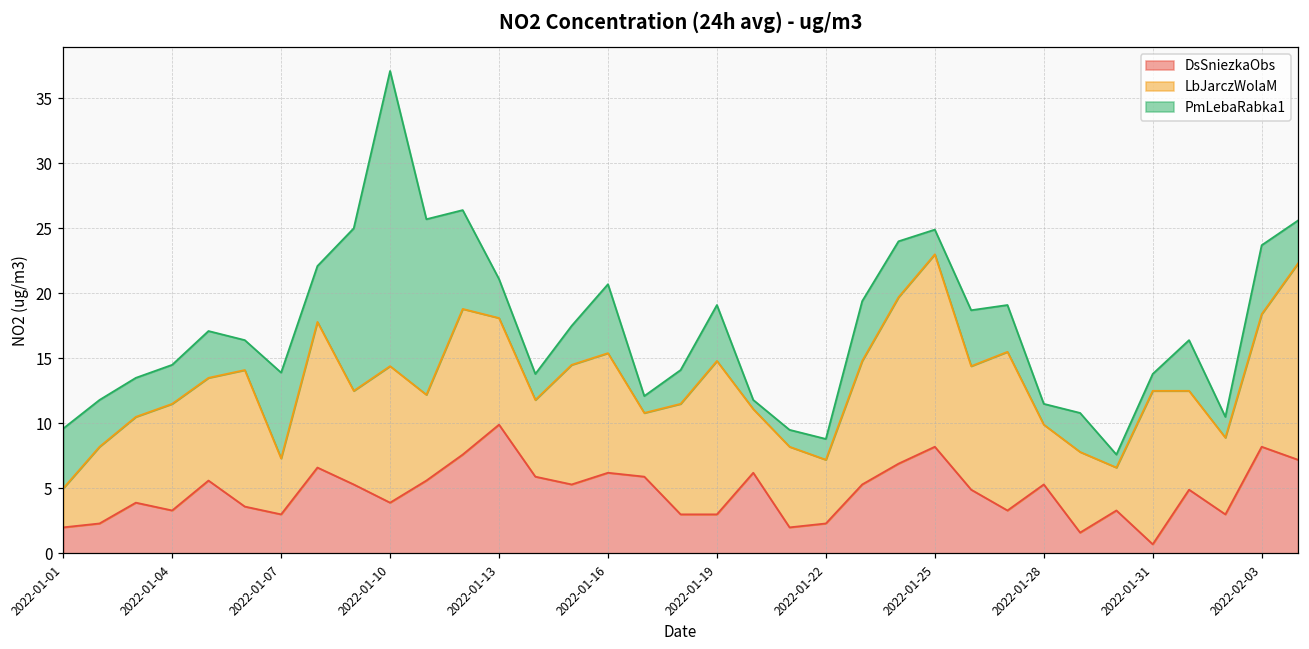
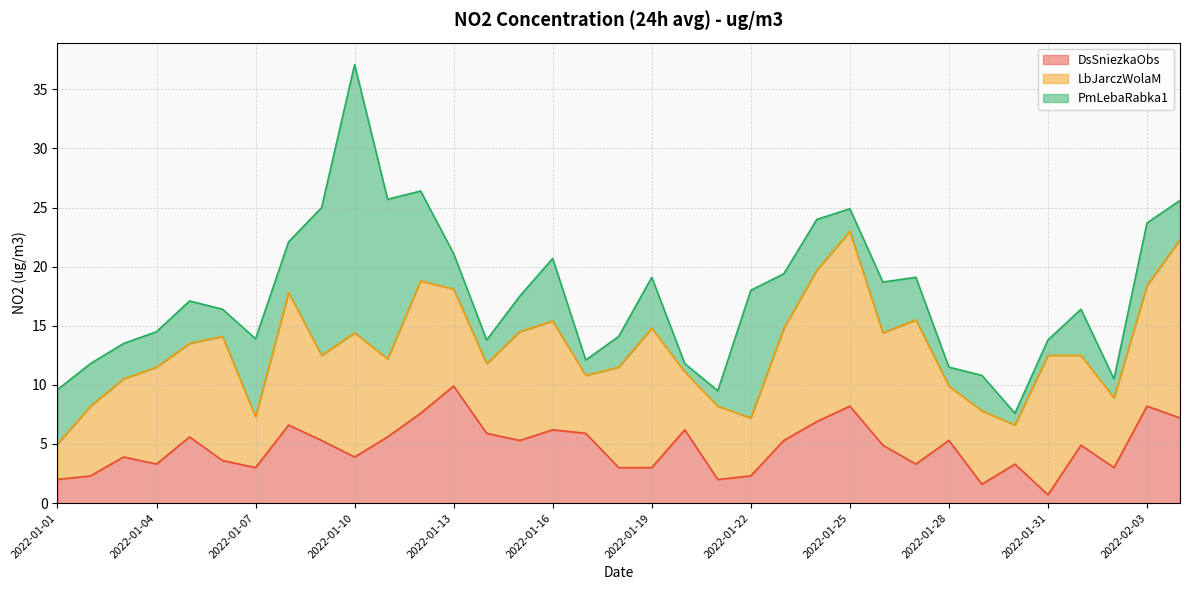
  {
    "DsSniezkaObs": {
      "2022-01-01": 2.0,
      "2022-01-04": 3.3,
      "2022-01-07": 3.0,
      "2022-01-10": 3.9,
      "2022-01-13": 9.9,
      "2022-01-16": 6.2,
      "2022-01-19": 3.0,
      "2022-01-22": 2.3,
      "2022-01-25": 8.2,
      "2022-01-28": 5.3,
      "2022-01-31": 0.7,
      "2022-02-03": 8.2
    },
    "LbJarczWolaM": {
      "2022-01-01": 3.0,
      "2022-01-04": 8.2,
      "2022-01-07": 4.3,
      "2022-01-10": 10.5,
      "2022-01-13": 8.2,
      "2022-01-16": 9.2,
      "2022-01-19": 11.8,
      "2022-01-22": 4.9,
      "2022-01-25": 14.8,
      "2022-01-28": 4.6,
      "2022-01-31": 11.8,
      "2022-02-03": 10.2
    },
    "PmLebaRabka1": {
      "2022-01-01": 4.6,
      "2022-01-04": 3.0,
      "2022-01-07": 6.6,
      "2022-01-10": 22.7,
      "2022-01-13": 3.0,
      "2022-01-16": 5.3,
      "2022-01-19": 4.3,
-     "2022-01-22": 1.6,
+     "2022-01-22": 10.8,
      "2022-01-25": 1.9,
      "2022-01-28": 1.6,
      "2022-01-31": 1.3,
      "2022-02-03": 5.3
    }
  }
